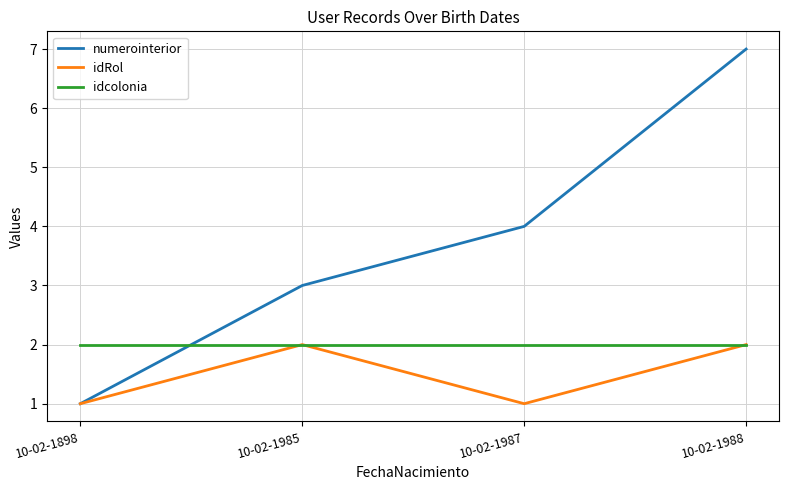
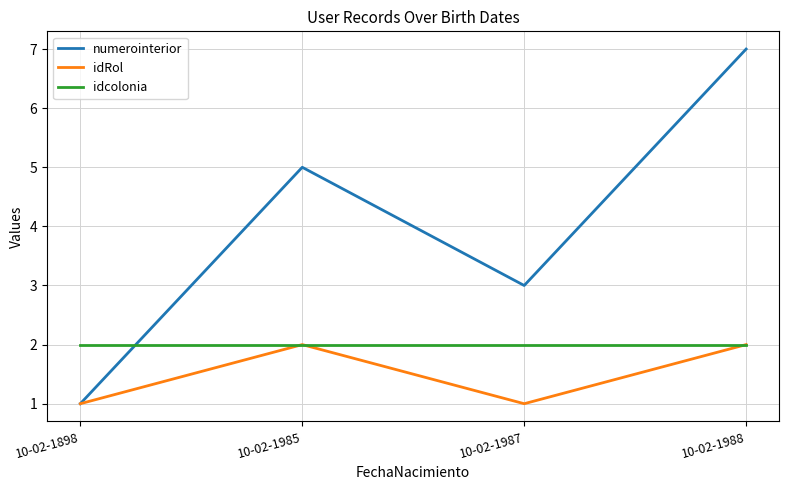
  {
    "numerointerior": {
-     "10-02-1985": 3,
-     "10-02-1987": 4,
+     "10-02-1985": 5,
+     "10-02-1987": 3,
      "10-02-1988": 7
    },
    "idRol": {
      "10-02-1987": 1
    },
    "idcolonia": {
      "10-02-1898": 2,
      "10-02-1987": 2
    }
  }
